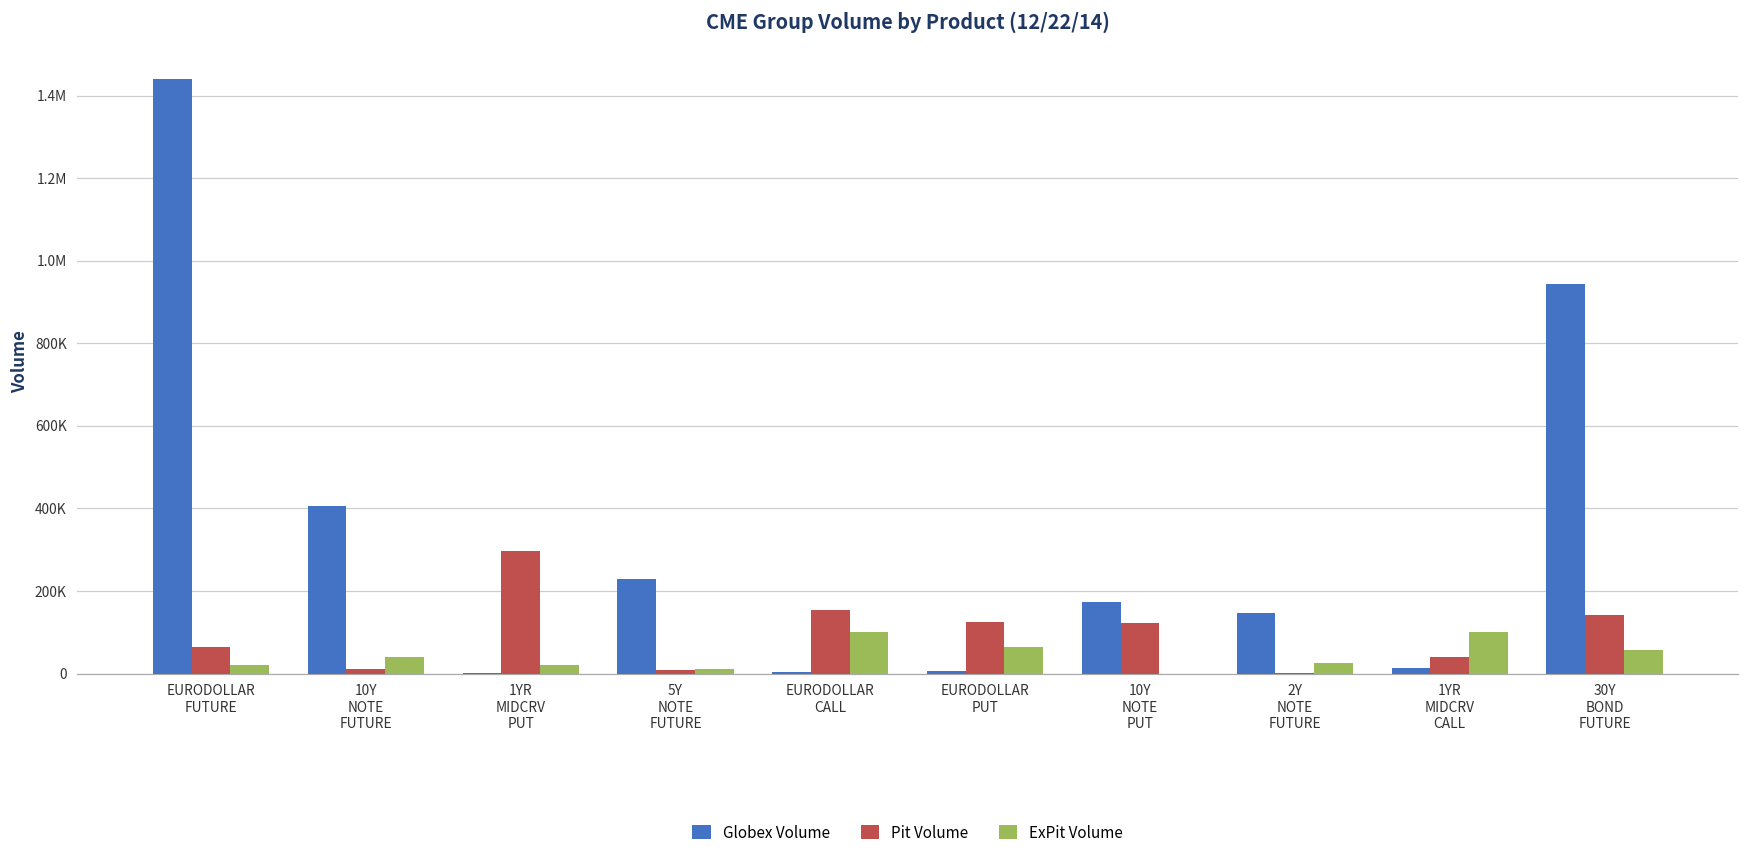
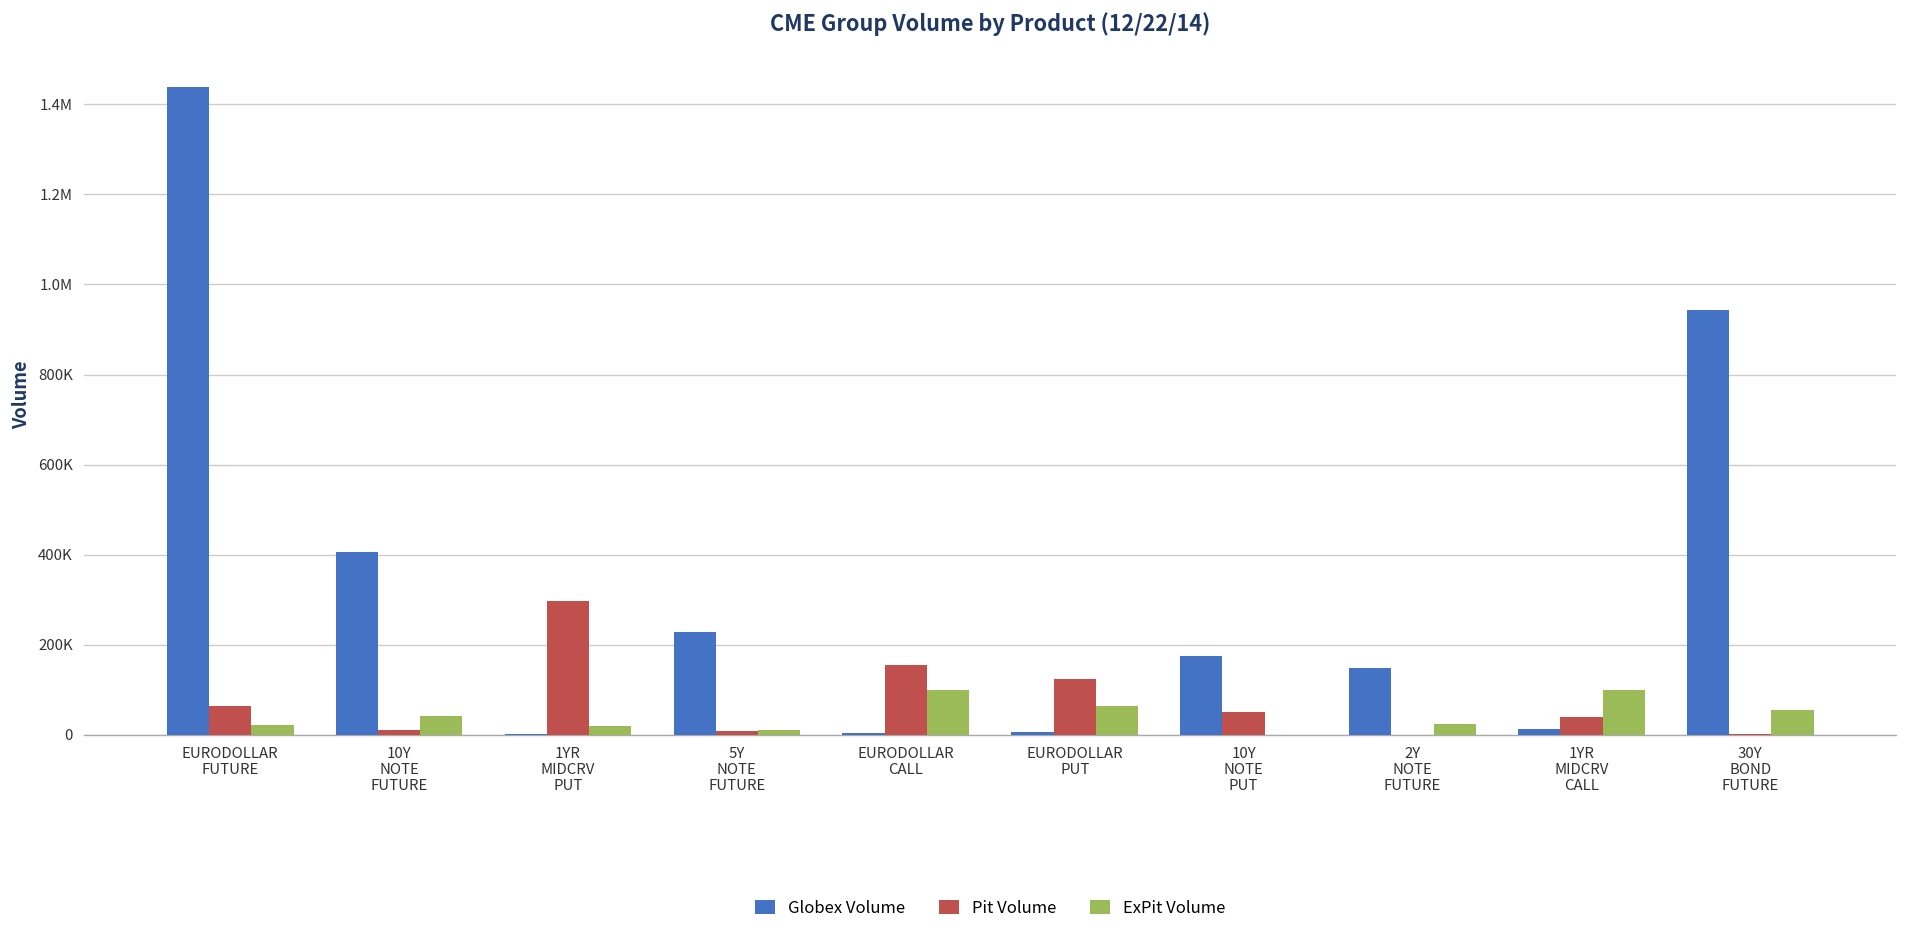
  {
    "Globex Volume": {
      "EURODOLLAR FUTURE": 1440000,
      "10Y NOTE FUTURE": 400000,
      "5Y NOTE FUTURE": 230000,
      "EURODOLLAR PUT": 10000,
      "10Y NOTE PUT": 170000,
      "2Y NOTE FUTURE": 150000,
      "1YR MIDCRV CALL": 10000,
      "30Y BOND FUTURE": 940000
    },
    "Pit Volume": {
      "EURODOLLAR FUTURE": 60000,
      "10Y NOTE FUTURE": 10000,
      "1YR MIDCRV PUT": 300000,
      "5Y NOTE FUTURE": 10000,
      "EURODOLLAR CALL": 150000,
      "EURODOLLAR PUT": 120000,
-     "10Y NOTE PUT": 120000,
+     "10Y NOTE PUT": 50000,
      "1YR MIDCRV CALL": 40000,
-     "30Y BOND FUTURE": 140000
+     "30Y BOND FUTURE": 0
    },
    "ExPit Volume": {
      "EURODOLLAR FUTURE": 20000,
      "10Y NOTE FUTURE": 40000,
      "1YR MIDCRV PUT": 20000,
      "5Y NOTE FUTURE": 10000,
      "EURODOLLAR CALL": 100000,
      "EURODOLLAR PUT": 60000,
      "10Y NOTE PUT": 0,
      "2Y NOTE FUTURE": 20000,
      "1YR MIDCRV CALL": 100000,
      "30Y BOND FUTURE": 60000
    }
  }
